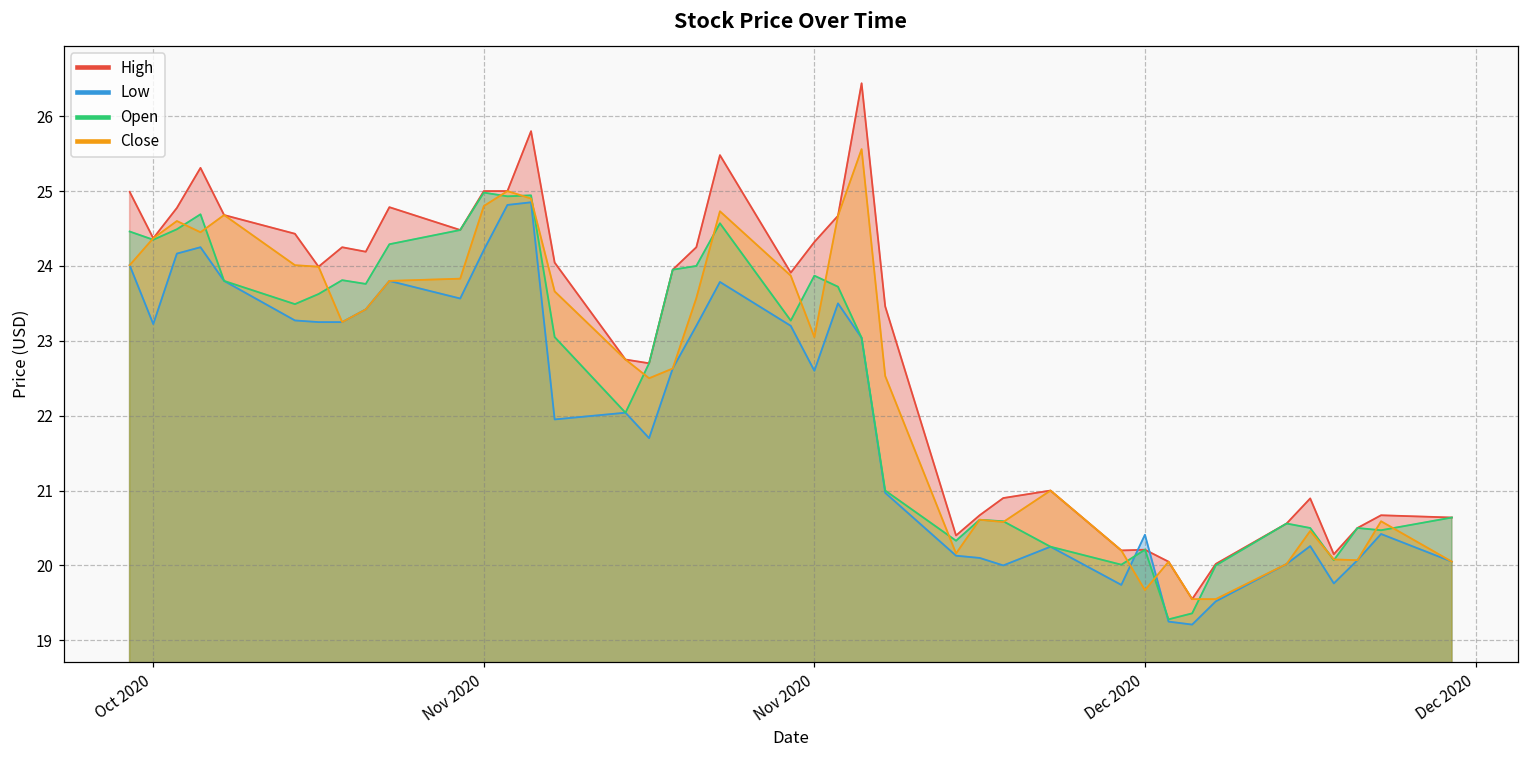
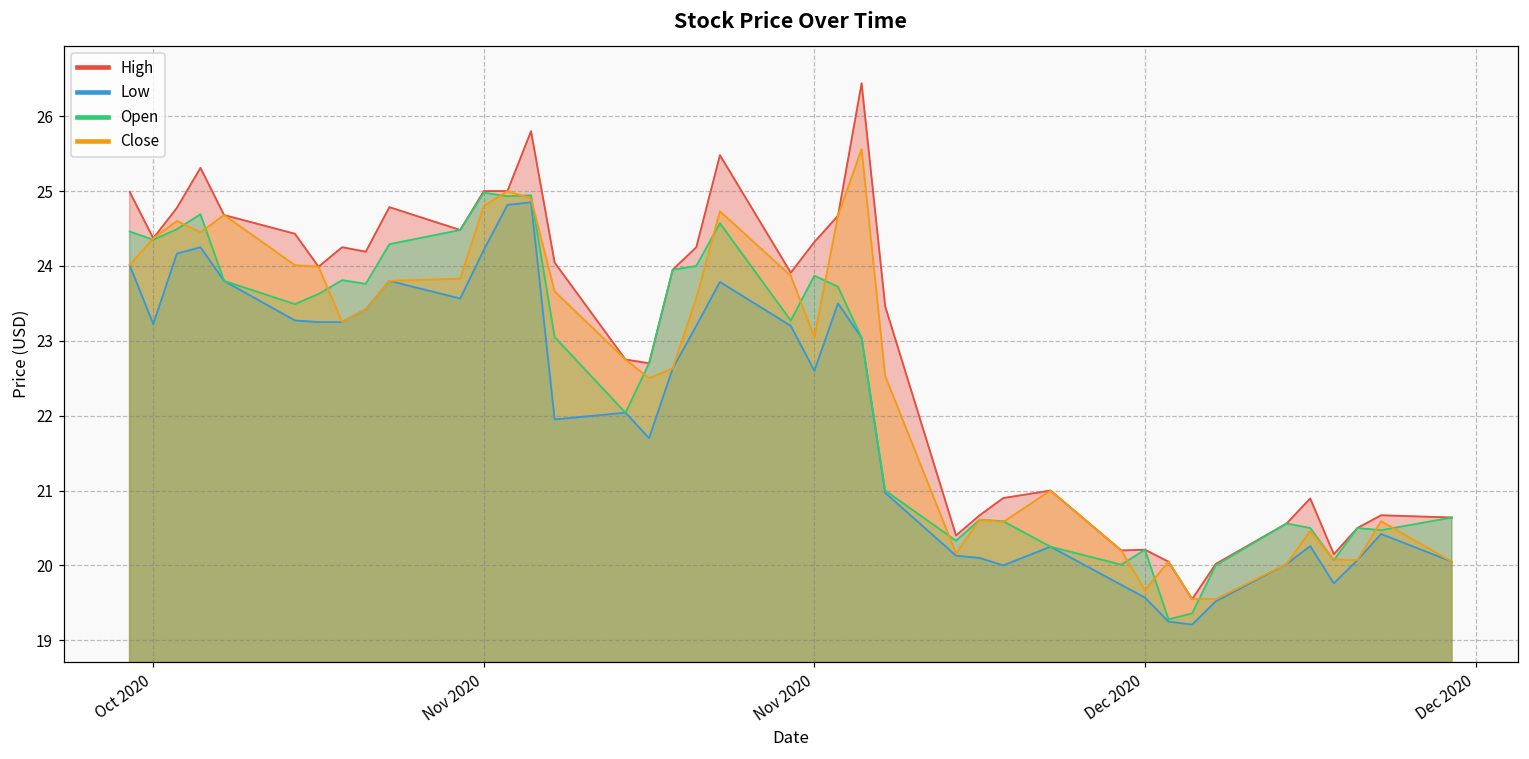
  {
    "Low": {
      "Oct 2020": 23.2,
-     "Dec 2020": 20.4
+     "Dec 2020": 19.6
    }
  }
